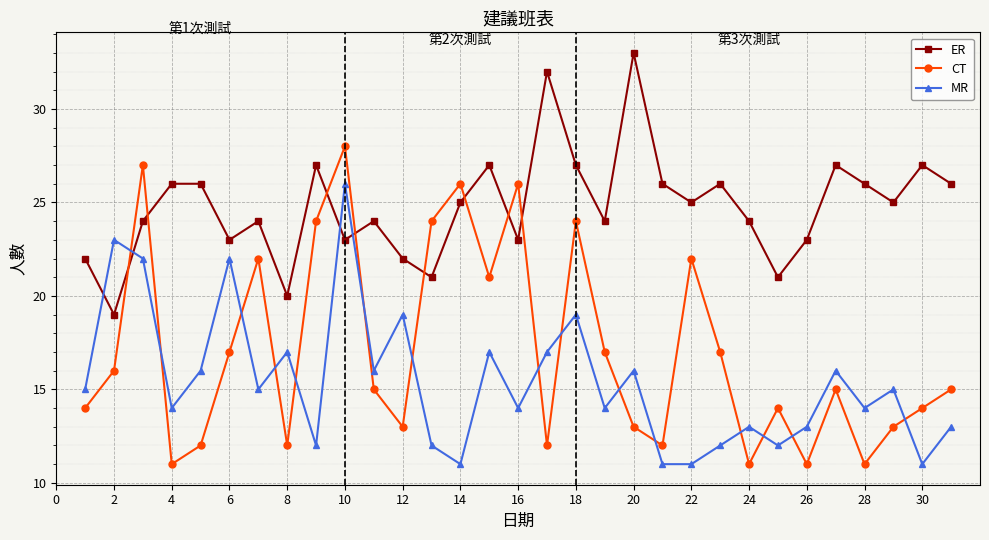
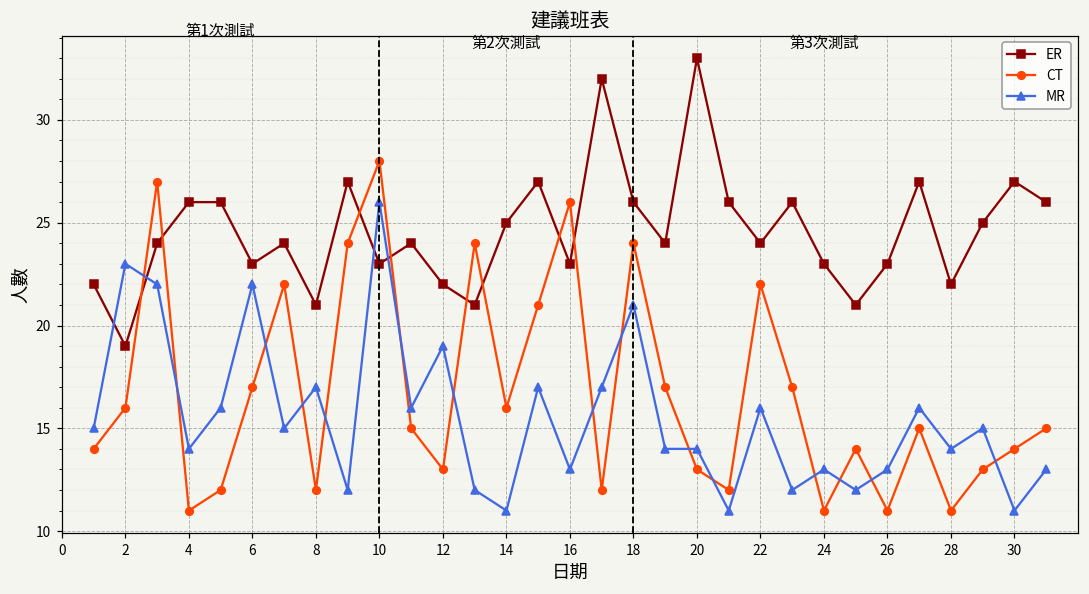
  {
    "ER": {
      "2": 19,
      "4": 26,
      "6": 23,
-     "8": 20,
+     "8": 21,
      "10": 23,
      "12": 22,
      "14": 25,
      "16": 23,
-     "18": 27,
+     "18": 26,
      "20": 33,
-     "22": 25,
-     "24": 24,
+     "22": 24,
+     "24": 23,
      "26": 23,
-     "28": 26,
+     "28": 22,
      "30": 27
    },
    "CT": {
      "2": 16,
      "4": 11,
      "6": 17,
      "8": 12,
      "10": 28,
      "12": 13,
-     "14": 26,
+     "14": 16,
      "16": 26,
      "18": 24,
      "20": 13,
      "22": 22,
      "24": 11,
      "26": 11,
      "28": 11,
      "30": 14
    },
    "MR": {
      "2": 23,
      "4": 14,
      "6": 22,
      "8": 17,
      "10": 26,
      "12": 19,
      "14": 11,
-     "16": 14,
-     "18": 19,
-     "20": 16,
-     "22": 11,
+     "16": 13,
+     "18": 21,
+     "20": 14,
+     "22": 16,
      "24": 13,
      "26": 13,
      "28": 14,
      "30": 11
    }
  }
